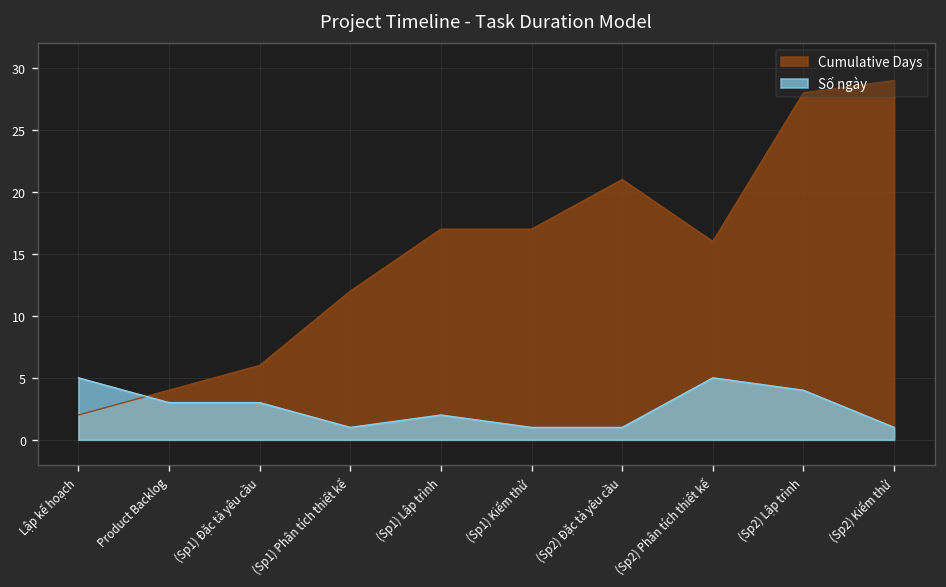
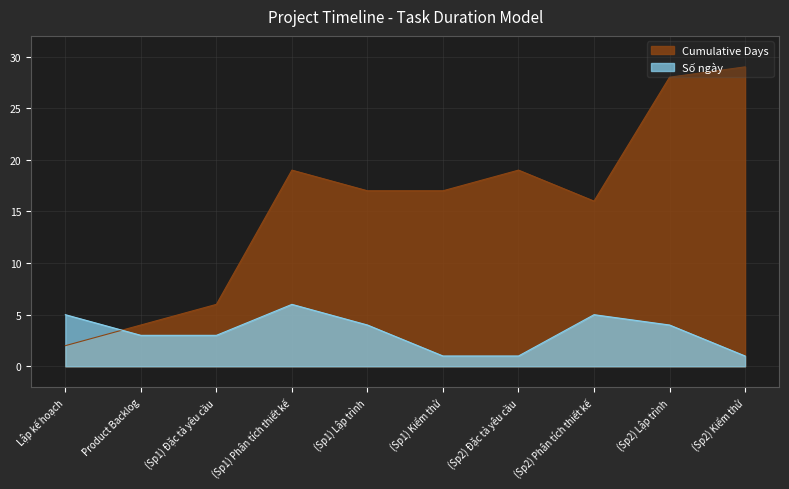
  {
    "Cumulative Days": {
      "Lập kế hoạch": 2,
      "Product Backlog": 4,
      "(Sp1) Đặc tả yêu cầu": 6,
-     "(Sp1) Phân tích thiết kế": 12,
+     "(Sp1) Phân tích thiết kế": 19,
      "(Sp1) Lập trình": 17,
      "(Sp1) Kiểm thử": 17,
-     "(Sp2) Đặc tả yêu cầu": 21,
+     "(Sp2) Đặc tả yêu cầu": 19,
      "(Sp2) Phân tích thiết kế": 16
    },
    "Số ngày": {
      "Lập kế hoạch": 5,
      "Product Backlog": 3,
      "(Sp1) Đặc tả yêu cầu": 3,
-     "(Sp1) Phân tích thiết kế": 1,
-     "(Sp1) Lập trình": 2,
+     "(Sp1) Phân tích thiết kế": 6,
+     "(Sp1) Lập trình": 4,
      "(Sp1) Kiểm thử": 1,
      "(Sp2) Đặc tả yêu cầu": 1,
      "(Sp2) Phân tích thiết kế": 5,
      "(Sp2) Lập trình": 4,
      "(Sp2) Kiểm thử": 1
    }
  }
